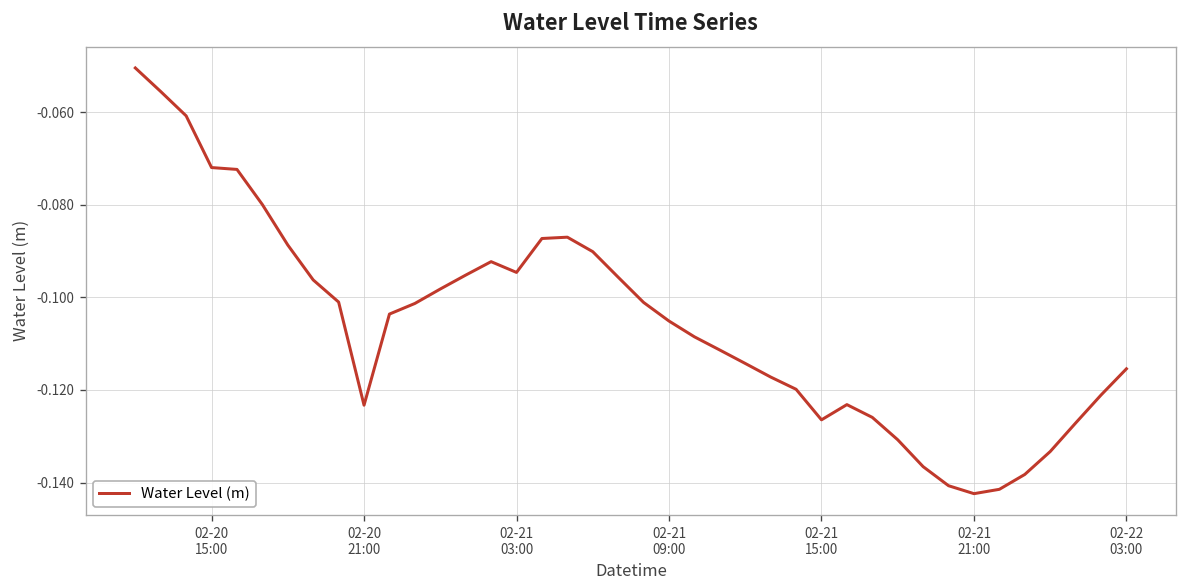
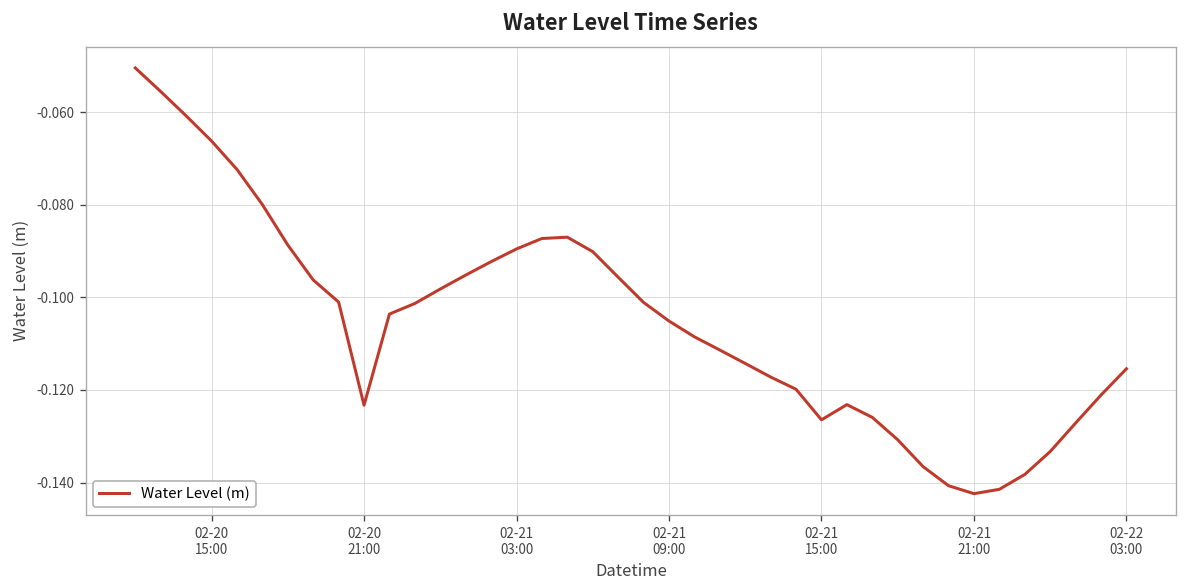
  {
-   "02-20 15:00": -0.072,
+   "02-20 15:00": -0.066,
    "02-20 21:00": -0.123,
-   "02-21 03:00": -0.095,
+   "02-21 03:00": -0.090,
    "02-21 09:00": -0.105,
    "02-21 15:00": -0.126,
    "02-21 21:00": -0.142,
    "02-22 03:00": -0.115
  }
